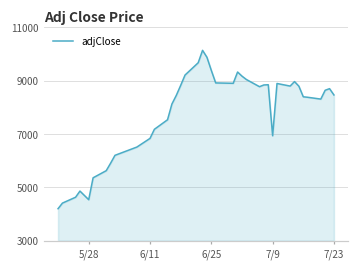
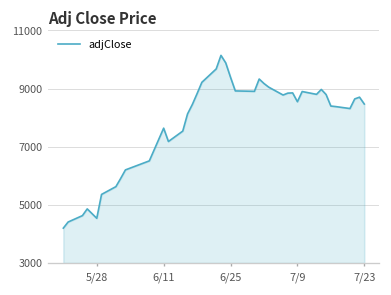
  {
    "5/28": 4500,
-   "6/11": 6800,
+   "6/11": 7600,
    "6/25": 9400,
-   "7/9": 6900,
+   "7/9": 8500,
    "7/23": 8500
  }
